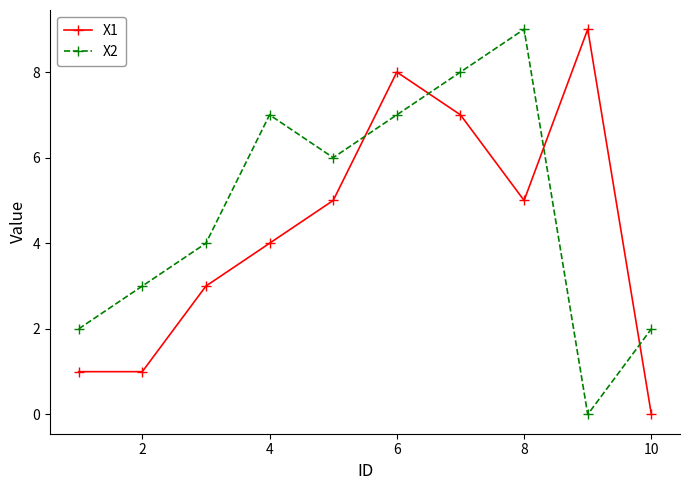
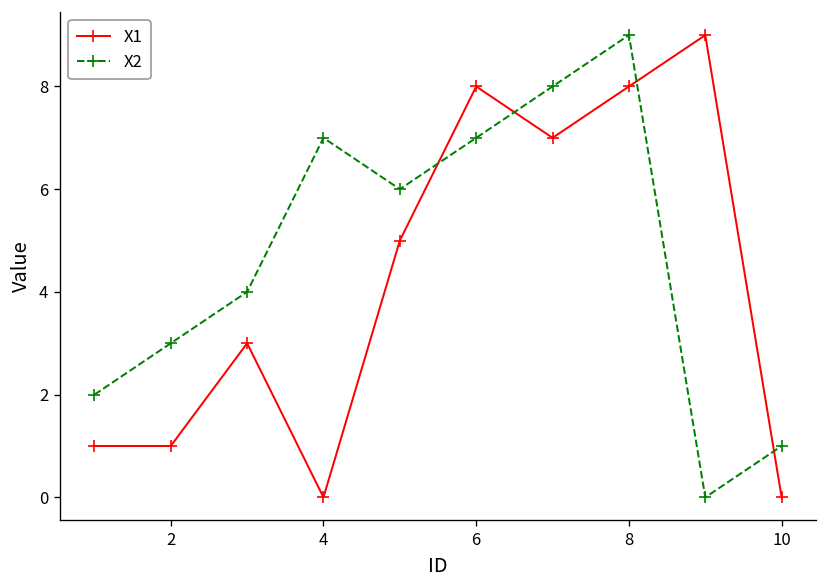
  {
    "X1": {
      "2": 1,
-     "4": 4,
+     "4": 0,
      "6": 8,
-     "8": 5,
+     "8": 8,
      "10": 0
    },
    "X2": {
      "2": 3,
      "4": 7,
      "6": 7,
      "8": 9,
-     "10": 2
+     "10": 1
    }
  }
